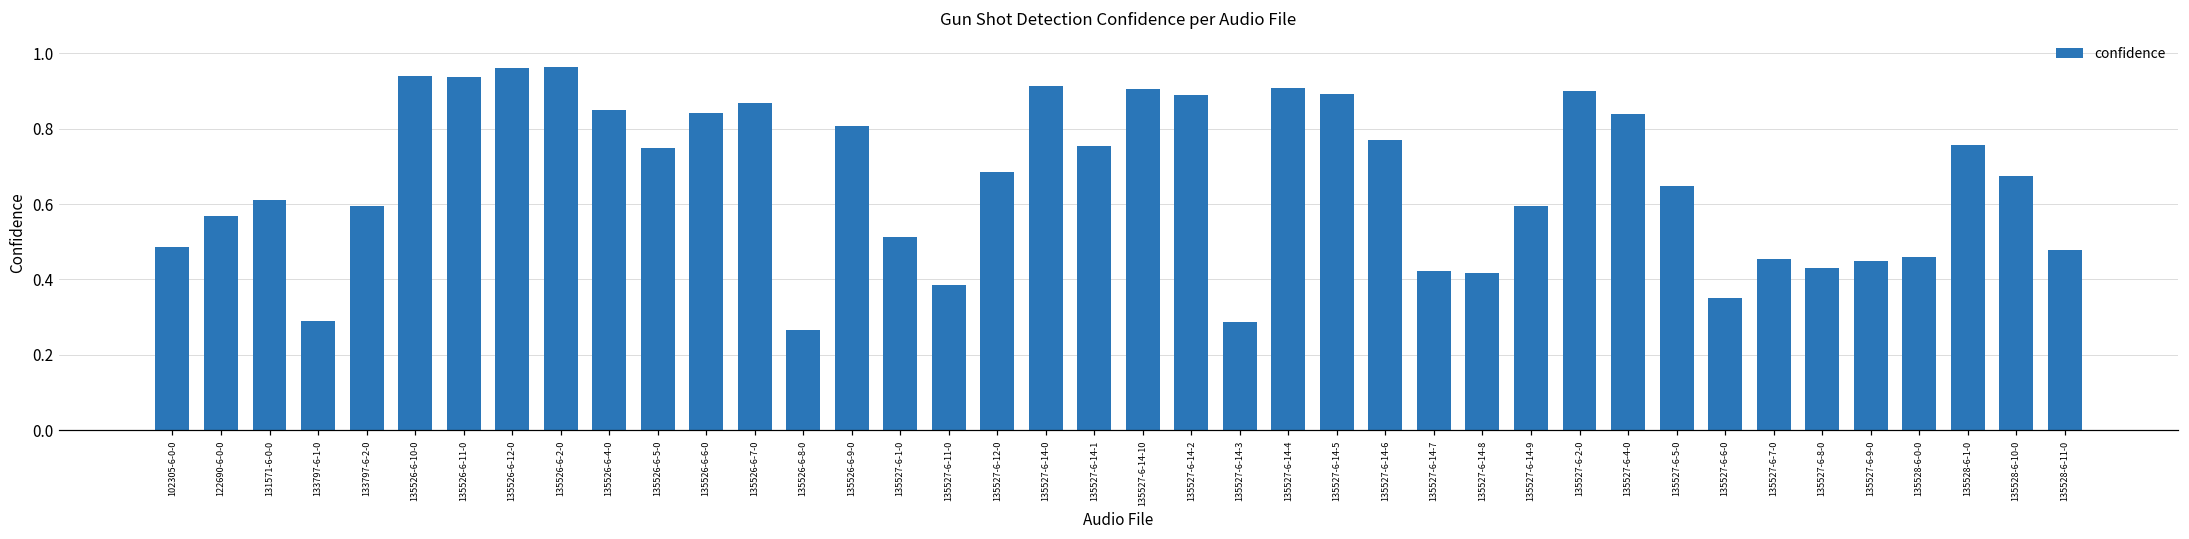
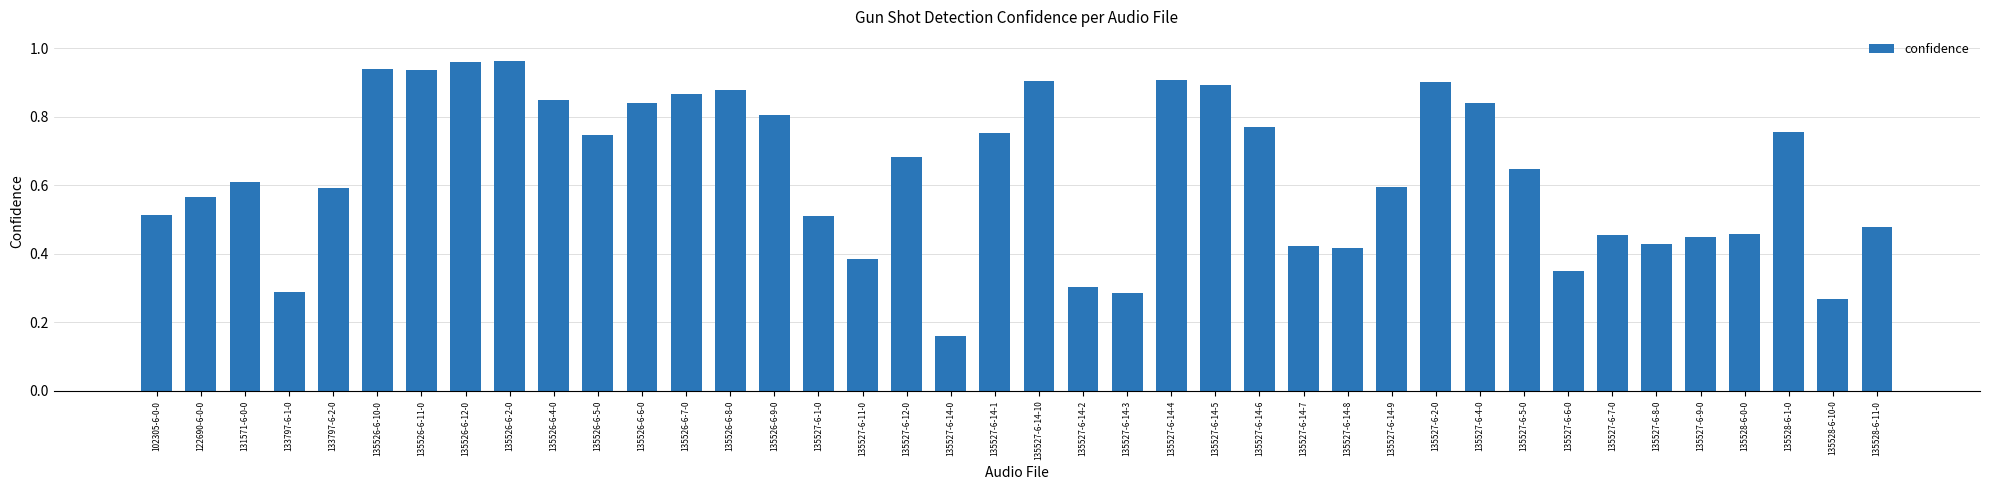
  {
-   "102305-6-0-0": 0.49,
+   "102305-6-0-0": 0.51,
    "122690-6-0-0": 0.57,
    "131571-6-0-0": 0.61,
    "133797-6-1-0": 0.29,
    "133797-6-2-0": 0.59,
    "135526-6-10-0": 0.94,
    "135526-6-11-0": 0.94,
    "135526-6-12-0": 0.96,
    "135526-6-2-0": 0.96,
    "135526-6-4-0": 0.85,
    "135526-6-5-0": 0.75,
    "135526-6-6-0": 0.84,
    "135526-6-7-0": 0.87,
-   "135526-6-8-0": 0.26,
+   "135526-6-8-0": 0.88,
    "135526-6-9-0": 0.81,
    "135527-6-1-0": 0.51,
    "135527-6-11-0": 0.39,
    "135527-6-12-0": 0.68,
-   "135527-6-14-0": 0.91,
+   "135527-6-14-0": 0.16,
    "135527-6-14-1": 0.75,
    "135527-6-14-10": 0.90,
-   "135527-6-14-2": 0.89,
+   "135527-6-14-2": 0.30,
    "135527-6-14-3": 0.29,
    "135527-6-14-4": 0.91,
    "135527-6-14-5": 0.89,
    "135527-6-14-6": 0.77,
    "135527-6-14-7": 0.42,
    "135527-6-14-8": 0.42,
    "135527-6-14-9": 0.60,
    "135527-6-2-0": 0.90,
    "135527-6-4-0": 0.84,
    "135527-6-5-0": 0.65,
    "135527-6-6-0": 0.35,
    "135527-6-7-0": 0.45,
    "135527-6-8-0": 0.43,
    "135527-6-9-0": 0.45,
    "135528-6-0-0": 0.46,
    "135528-6-1-0": 0.76,
-   "135528-6-10-0": 0.68,
+   "135528-6-10-0": 0.27,
    "135528-6-11-0": 0.48
  }
